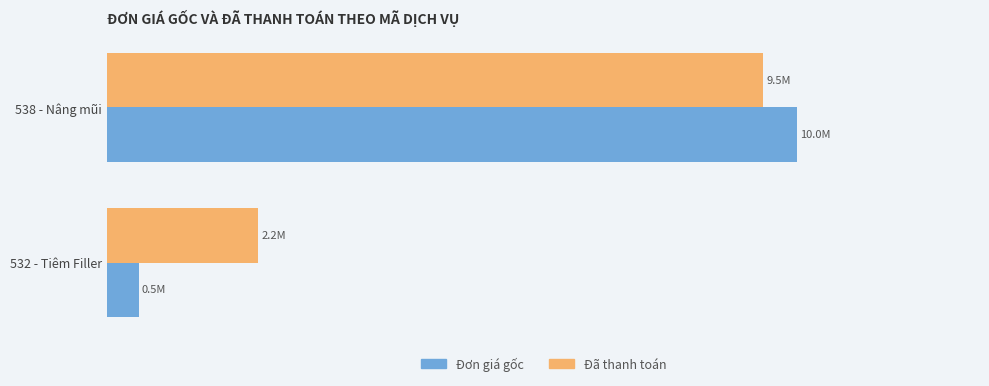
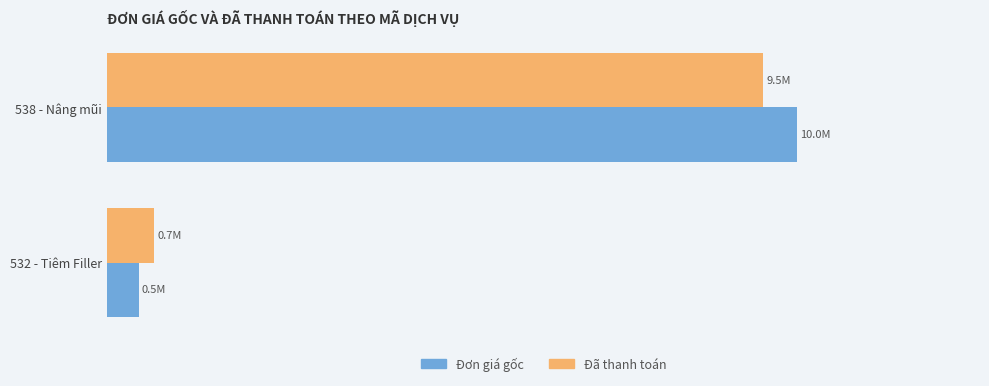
  {
    "Đơn giá gốc": {
      "538 - Nâng mũi": "10.0M",
      "532 - Tiêm Filler": "0.5M"
    },
    "Đã thanh toán": {
      "538 - Nâng mũi": "9.5M",
-     "532 - Tiêm Filler": "2.2M"
+     "532 - Tiêm Filler": "0.7M"
    }
  }
